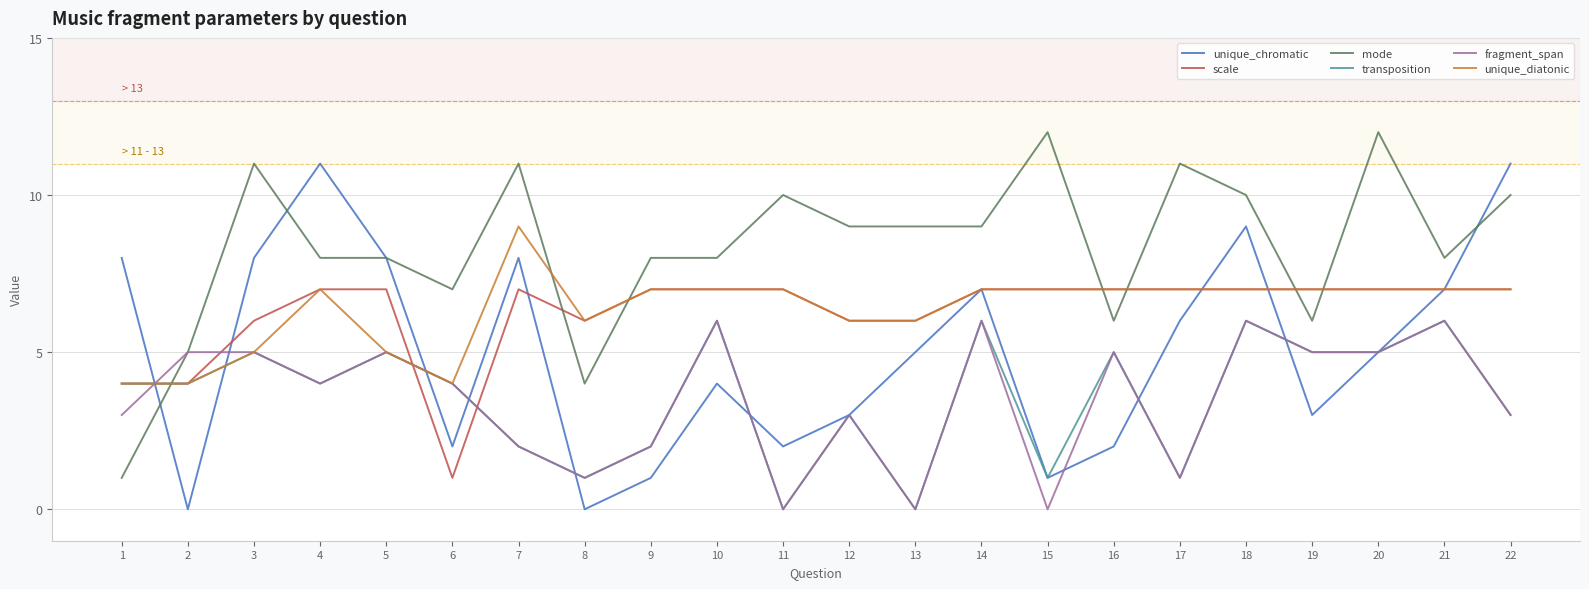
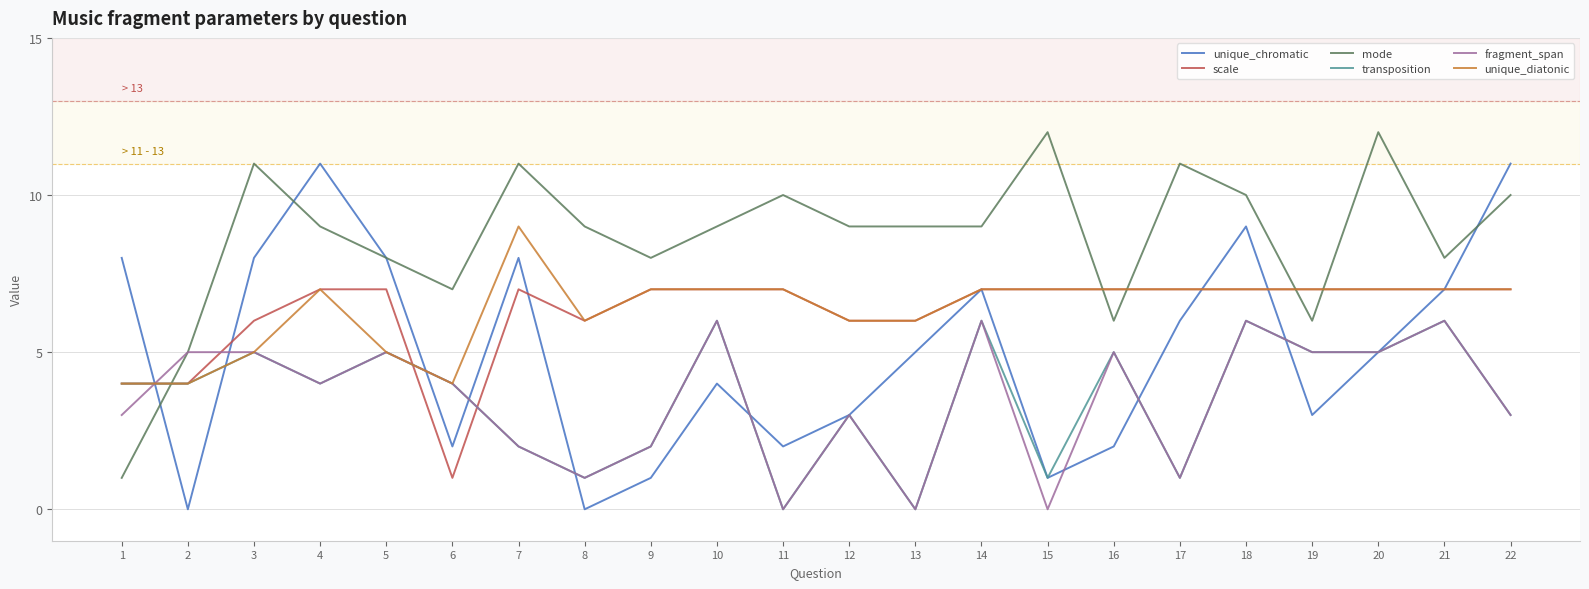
  {
    "mode": {
      "1": 1,
      "3": 11,
-     "4": 8,
+     "4": 9,
      "6": 7,
      "7": 11,
-     "8": 4,
+     "8": 9,
      "9": 8,
-     "10": 8,
+     "10": 9,
      "11": 10,
      "12": 9,
      "13": 9,
      "14": 9,
      "15": 12,
      "16": 6,
      "17": 11,
      "18": 10,
      "19": 6,
      "20": 12,
      "21": 8,
      "22": 10
    },
    "fragment_span": {
      "1": 3,
      "15": 0
    }
  }
